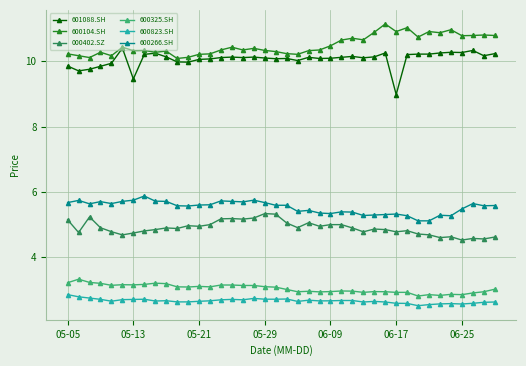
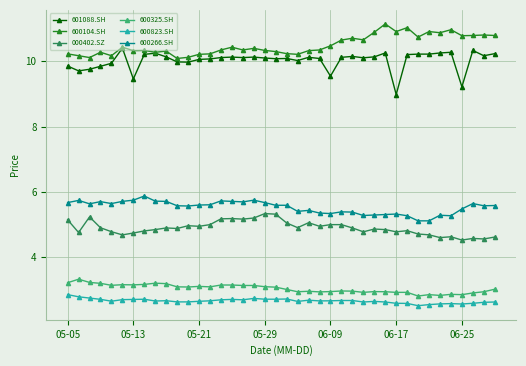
  {
    "601088.SH": {
      "05-05": 9.9,
      "05-13": 9.5,
      "05-21": 10.1,
      "05-29": 10.1,
-     "06-09": 10.1,
+     "06-09": 9.5,
      "06-17": 9.0,
-     "06-25": 10.3
+     "06-25": 9.2
    }
  }
